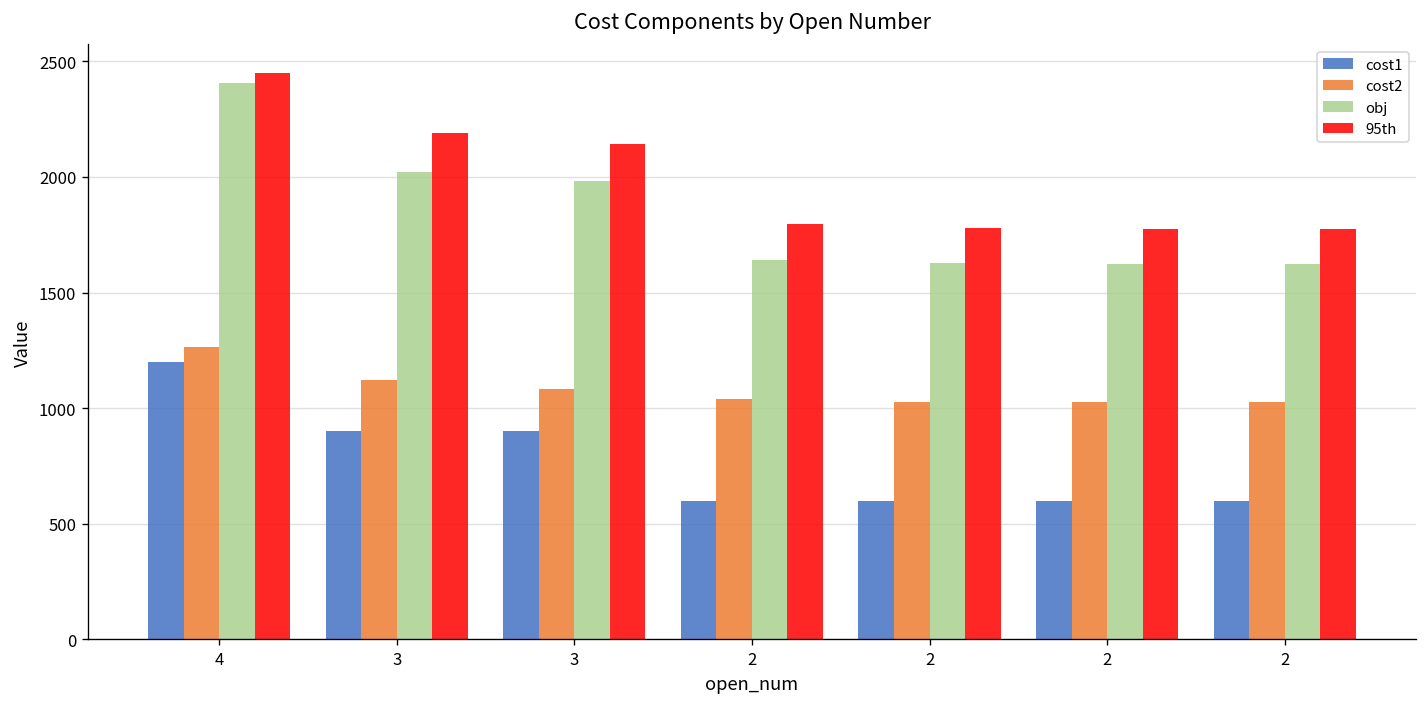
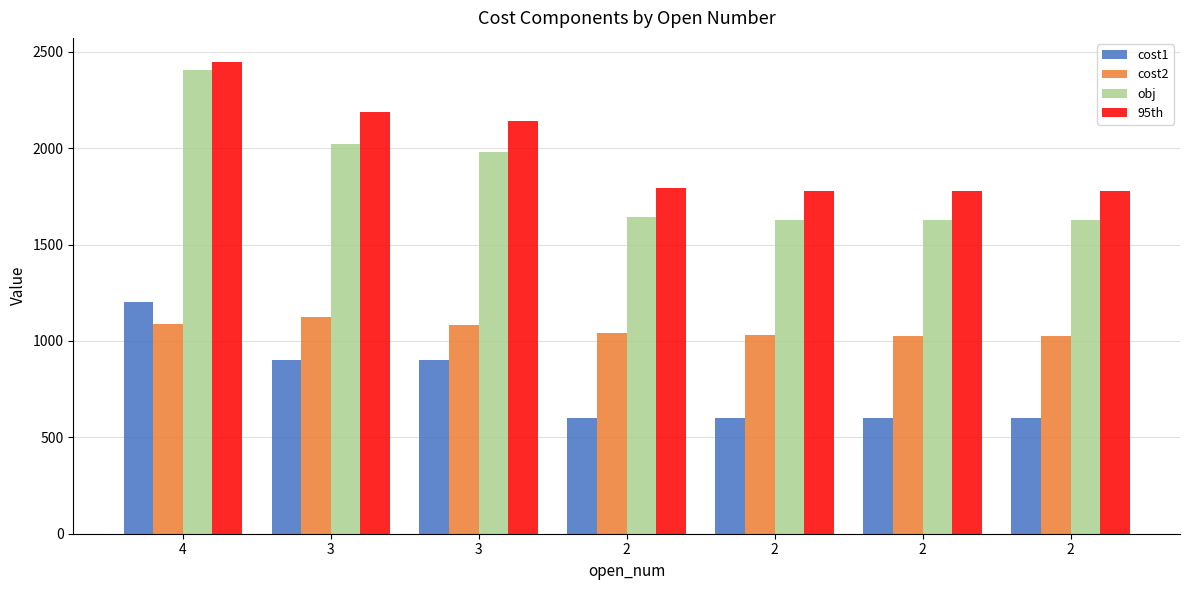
  {
    "cost1": {
      "4": 1200
    },
    "cost2": {
-     "4": 1260
+     "4": 1090
    },
    "obj": {
      "4": 2400
    },
    "95th": {
      "4": 2450
    }
  }
